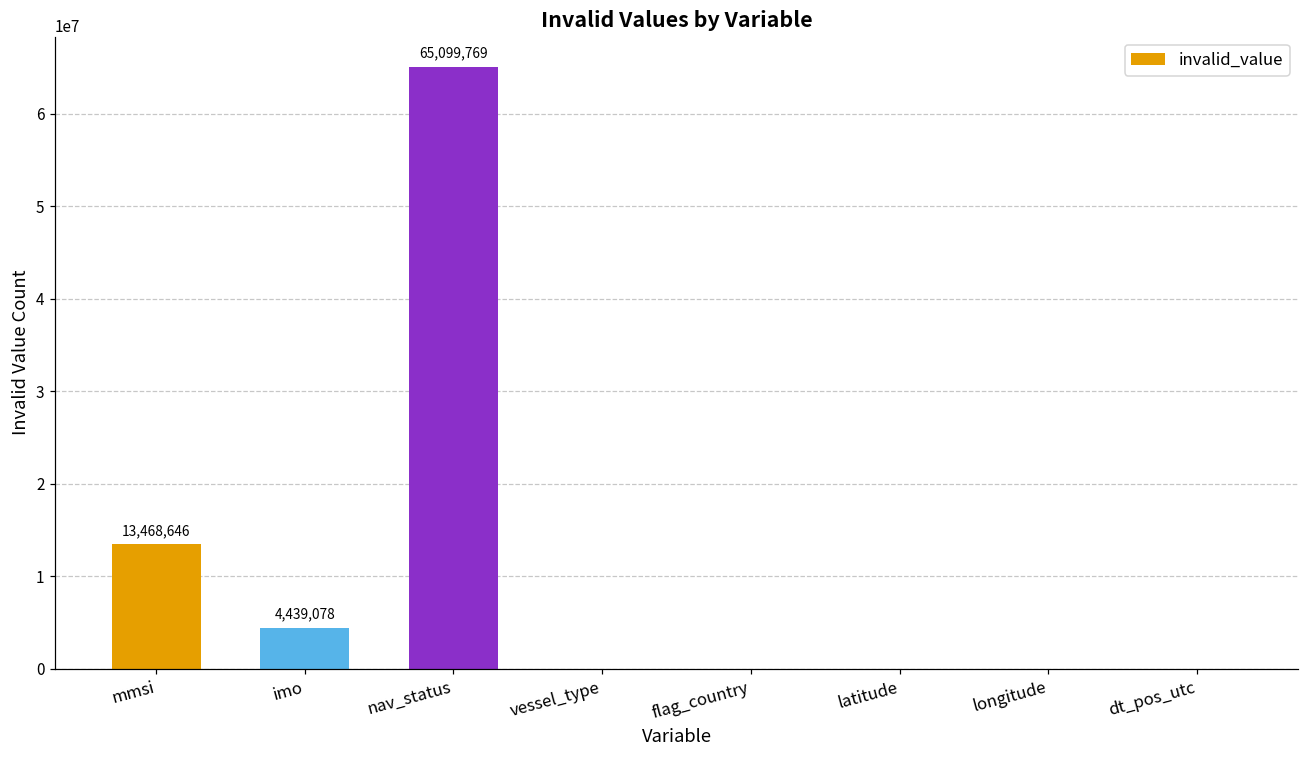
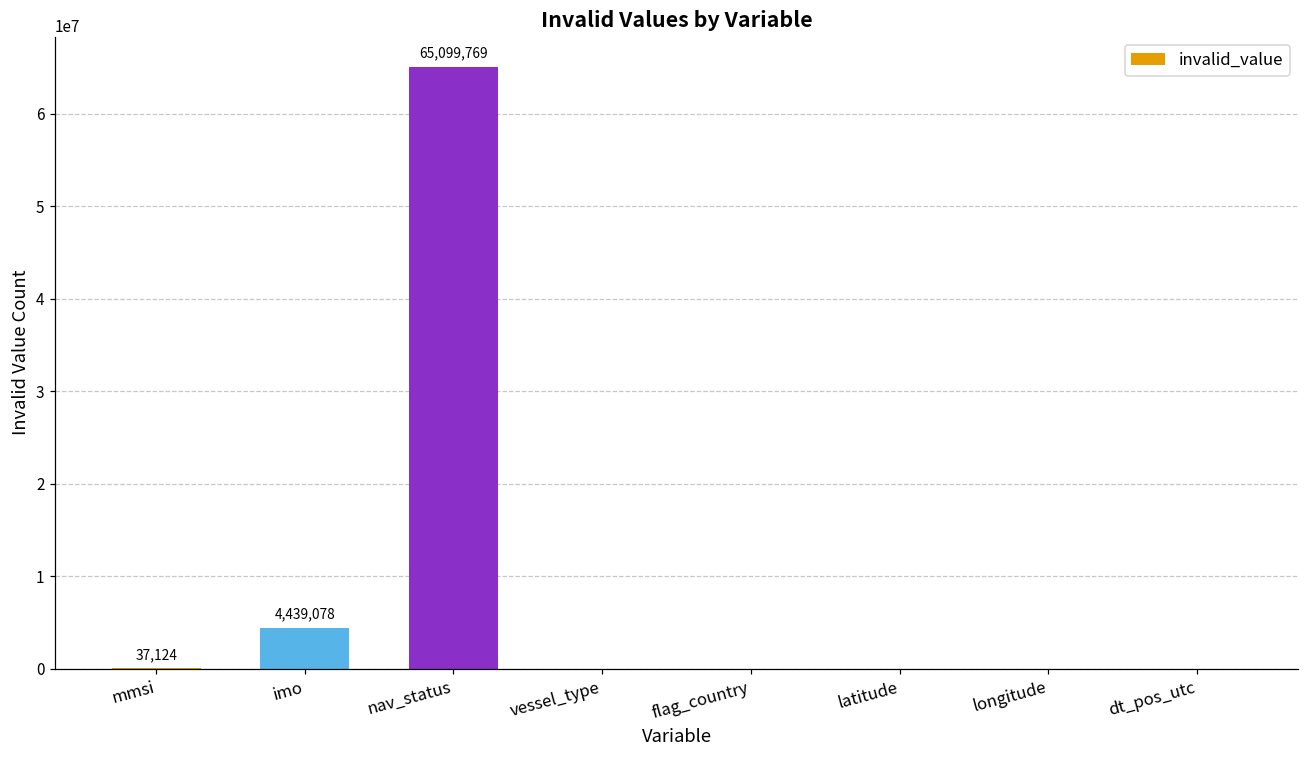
  {
-   "mmsi": "13,468,646",
+   "mmsi": "37,124",
    "imo": "4,439,078",
    "nav_status": "65,099,769"
  }
